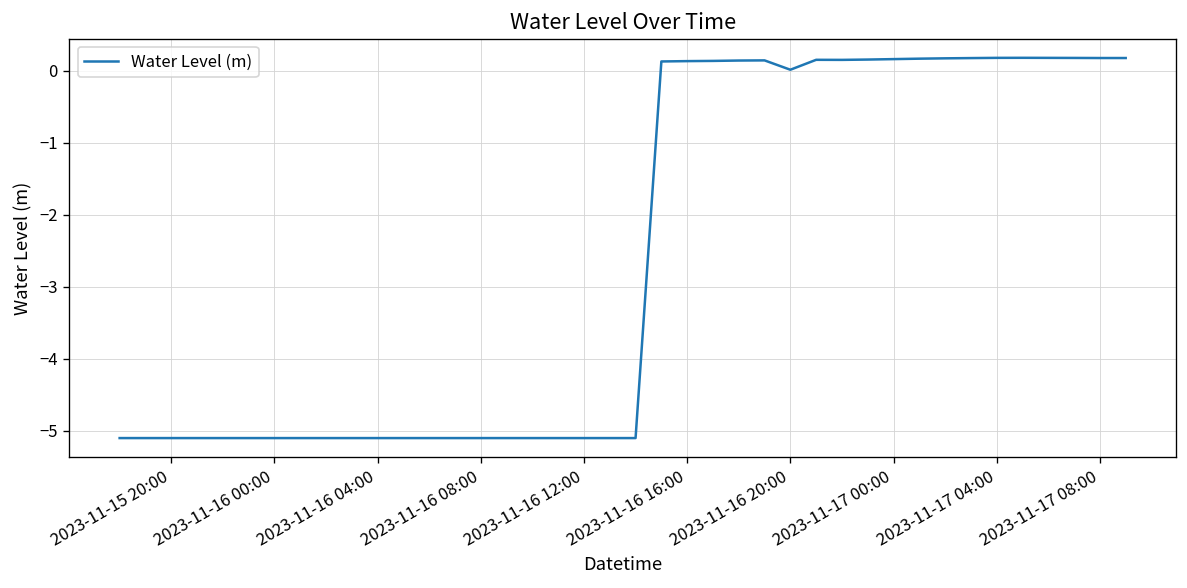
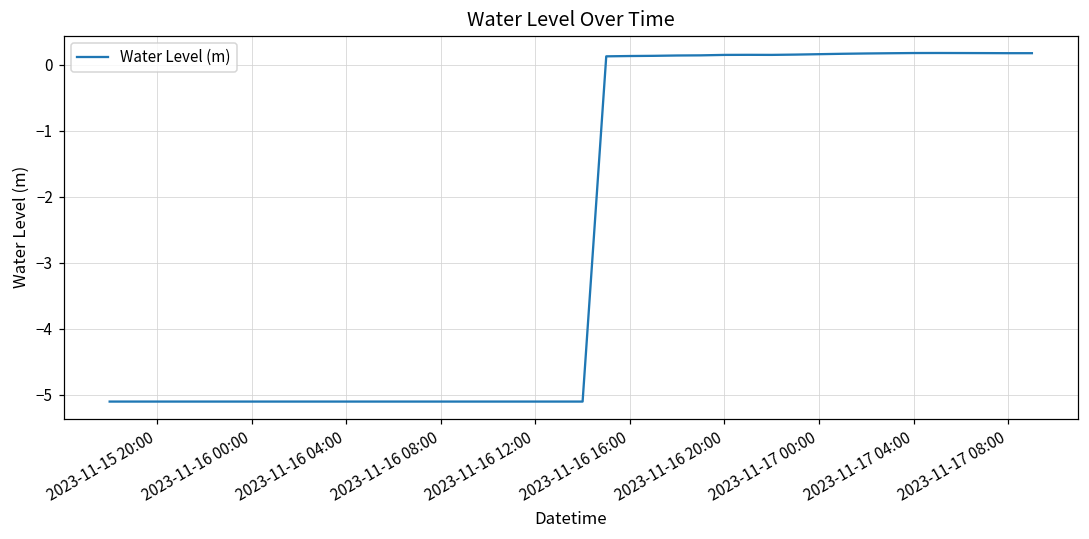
  {
    "2023-11-15 20:00": -5.1,
    "2023-11-16 00:00": -5.1,
    "2023-11-16 04:00": -5.1,
    "2023-11-16 08:00": -5.1,
    "2023-11-16 12:00": -5.1,
    "2023-11-16 16:00": 0.1,
-   "2023-11-16 20:00": 0.0,
+   "2023-11-16 20:00": 0.1,
    "2023-11-17 00:00": 0.2,
    "2023-11-17 04:00": 0.2,
    "2023-11-17 08:00": 0.2
  }
